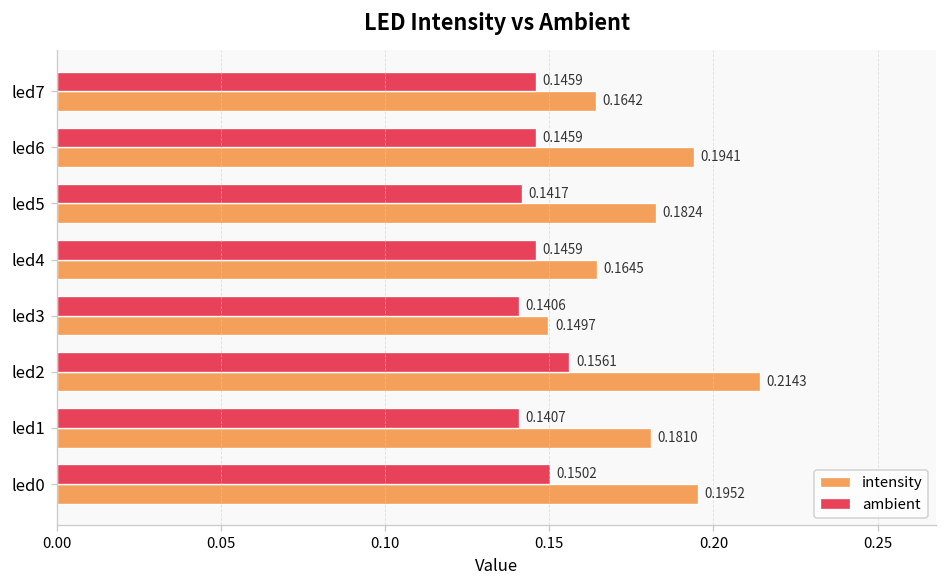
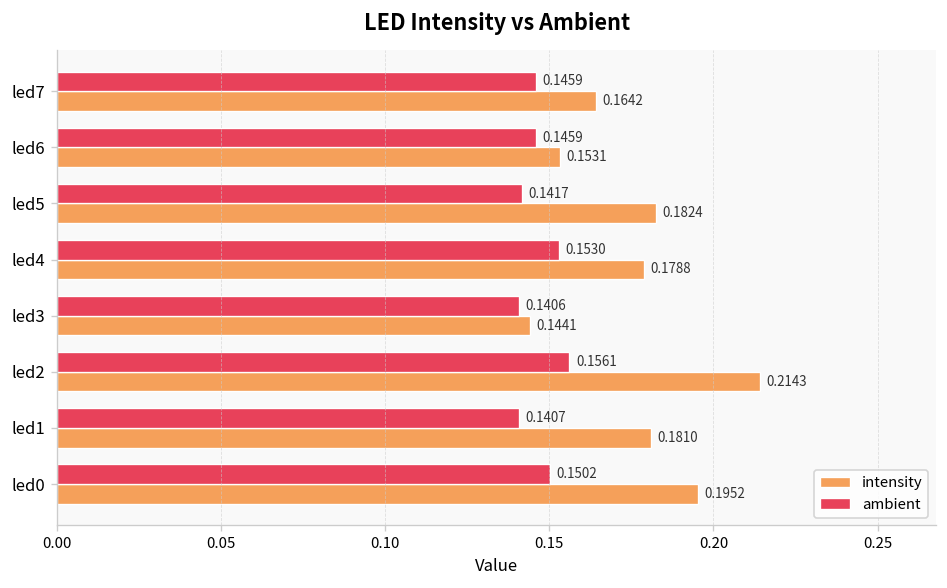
  {
    "intensity": {
      "led7": 0.1642,
-     "led6": 0.1941,
+     "led6": 0.1531,
      "led5": 0.1824,
-     "led4": 0.1645,
-     "led3": 0.1497,
+     "led4": 0.1788,
+     "led3": 0.1441,
      "led2": 0.2143,
      "led1": 0.1810,
      "led0": 0.1952
    },
    "ambient": {
      "led7": 0.1459,
      "led6": 0.1459,
      "led5": 0.1417,
-     "led4": 0.1459,
+     "led4": 0.1530,
      "led3": 0.1406,
      "led2": 0.1561,
      "led1": 0.1407,
      "led0": 0.1502
    }
  }
